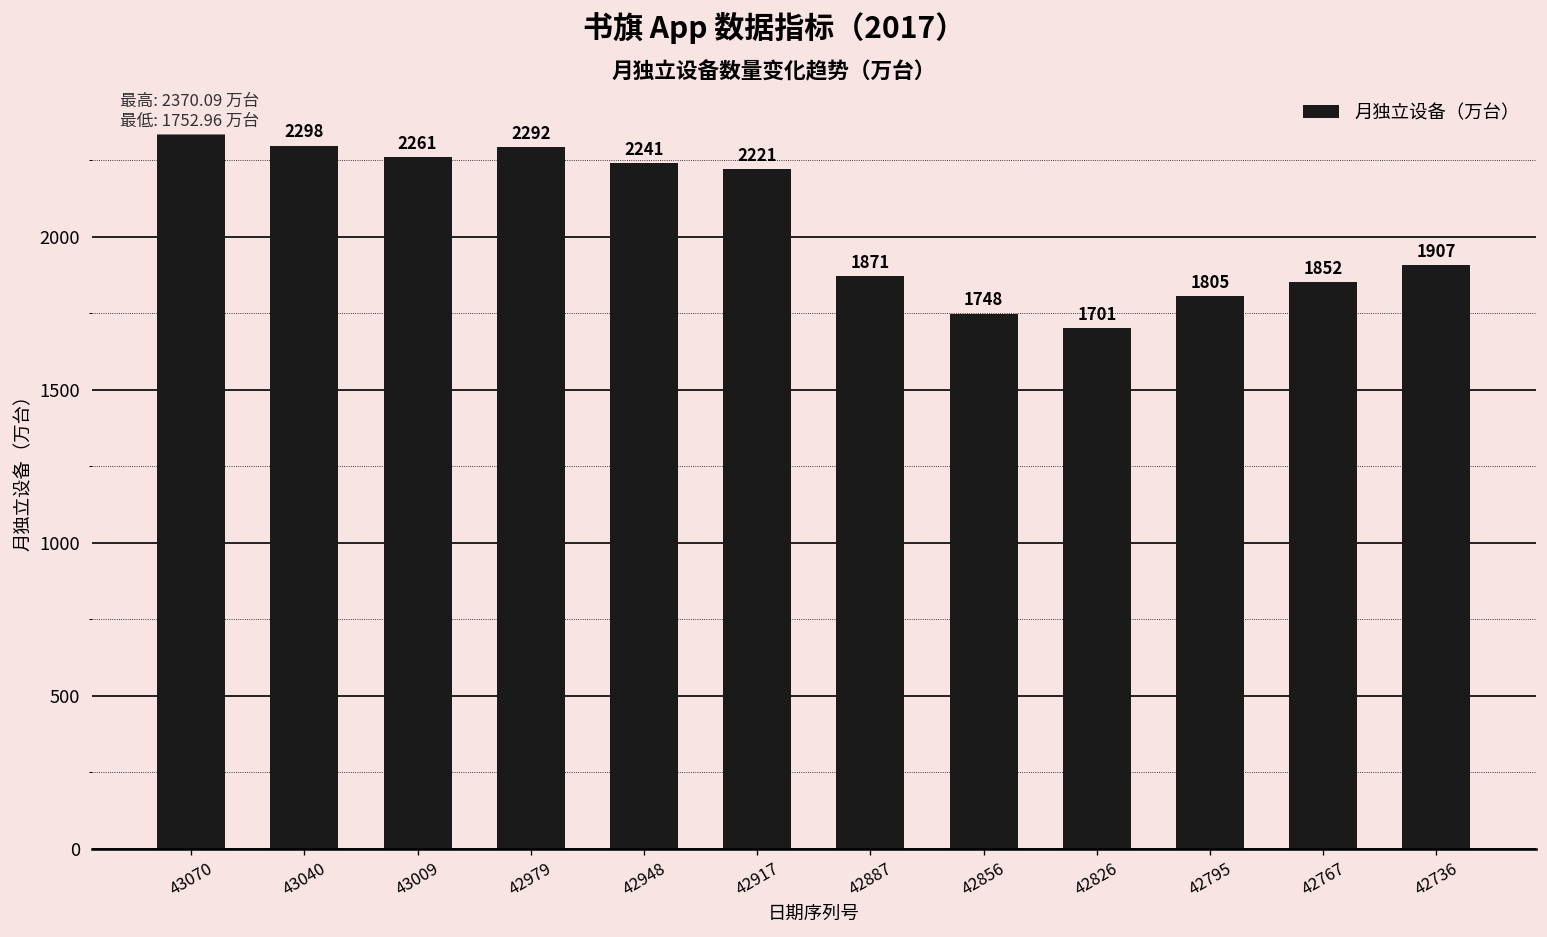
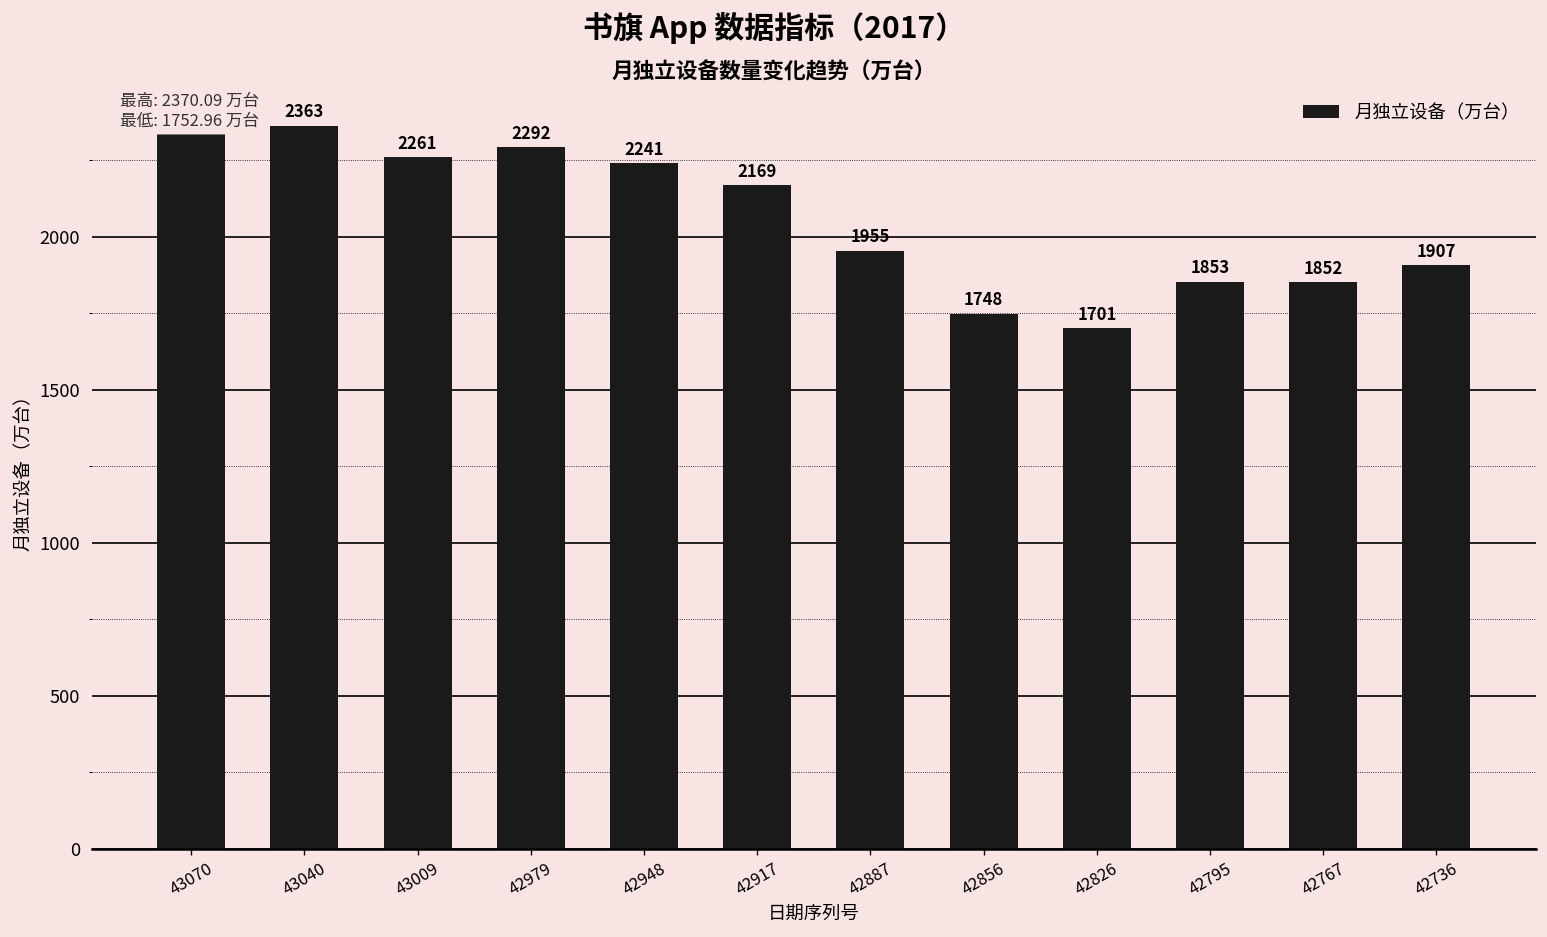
  {
-   "43040": 2298,
+   "43040": 2363,
    "43009": 2261,
    "42979": 2292,
    "42948": 2241,
-   "42917": 2221,
-   "42887": 1871,
+   "42917": 2169,
+   "42887": 1955,
    "42856": 1748,
    "42826": 1701,
-   "42795": 1805,
+   "42795": 1853,
    "42767": 1852,
    "42736": 1907
  }
